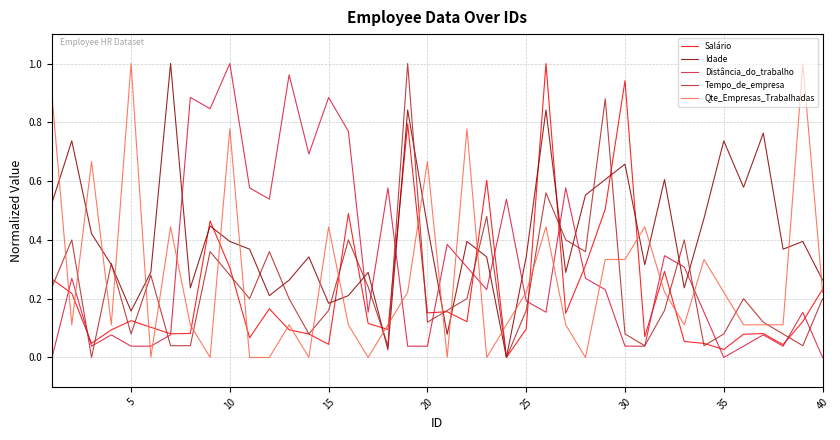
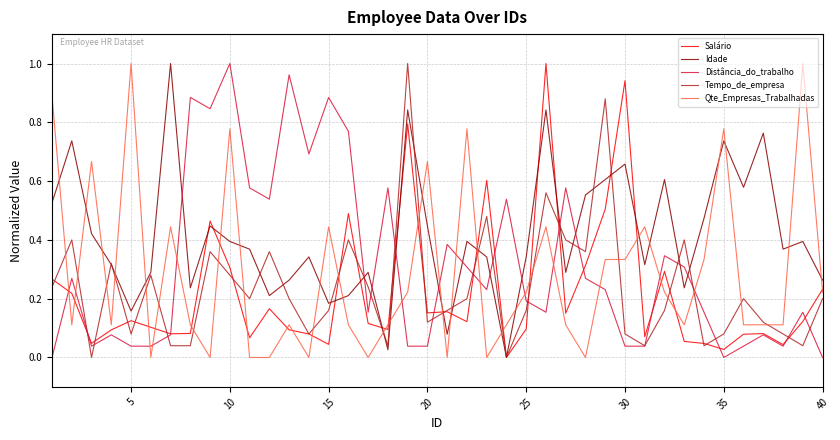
  {
    "Salário": {
      "5": 0.13,
      "10": 0.31,
      "15": 0.04,
      "20": 0.15,
      "25": 0.10,
      "30": 0.94,
      "35": 0.03,
      "40": 0.23
    },
    "Idade": {
      "5": 0.16,
      "10": 0.39,
      "15": 0.18,
      "20": 0.45,
      "25": 0.34,
      "30": 0.66,
      "35": 0.74,
      "40": 0.26
    },
    "Qte_Empresas_Trabalhadas": {
      "5": 1.00,
      "10": 0.78,
      "15": 0.44,
      "20": 0.67,
      "25": 0.22,
      "30": 0.33,
-     "35": 0.22,
+     "35": 0.78,
      "40": 0.22
    }
  }
